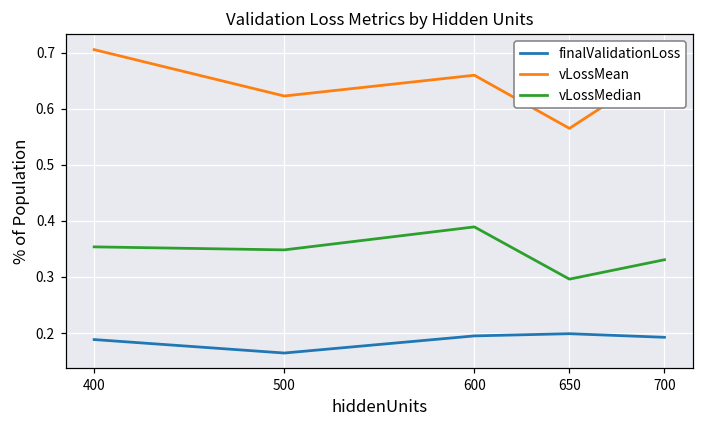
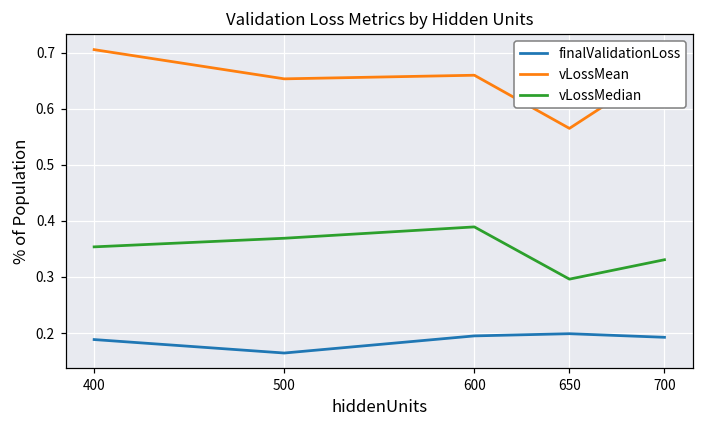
  {
    "finalValidationLoss": {
      "400": 0.19,
      "500": 0.16,
      "600": 0.19,
      "650": 0.20,
      "700": 0.19
    },
    "vLossMean": {
      "400": 0.71,
-     "500": 0.62,
+     "500": 0.65,
      "600": 0.66,
      "650": 0.56
    },
    "vLossMedian": {
      "400": 0.35,
-     "500": 0.35,
+     "500": 0.37,
      "600": 0.39,
      "650": 0.30,
      "700": 0.33
    }
  }
